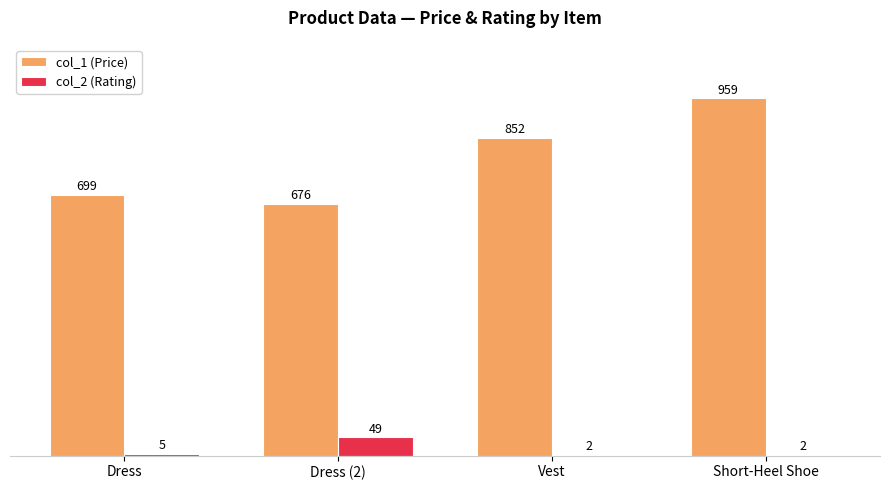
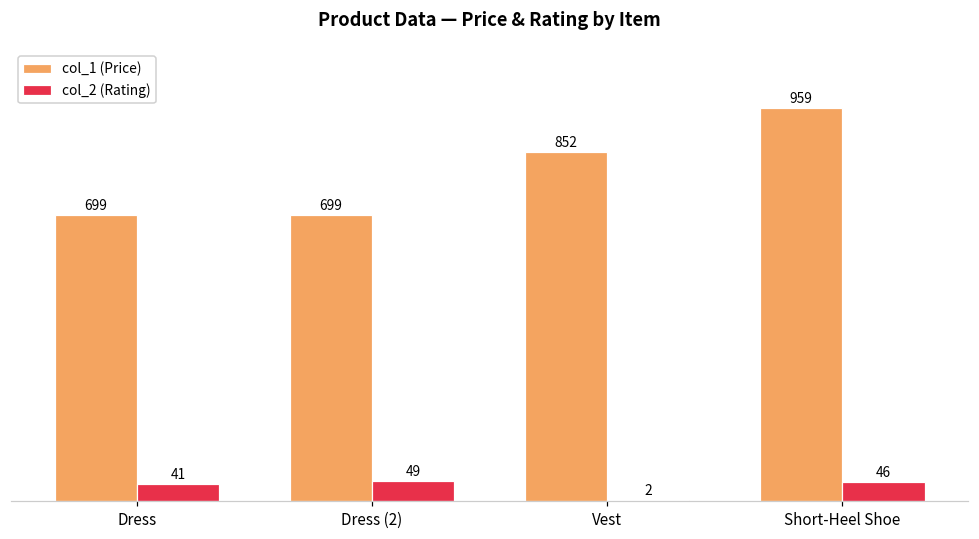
  {
    "col_1 (Price)": {
      "Dress": 699,
-     "Dress (2)": 676,
+     "Dress (2)": 699,
      "Vest": 852,
      "Short-Heel Shoe": 959
    },
    "col_2 (Rating)": {
-     "Dress": 5,
+     "Dress": 41,
      "Dress (2)": 49,
      "Vest": 2,
-     "Short-Heel Shoe": 2
+     "Short-Heel Shoe": 46
    }
  }
